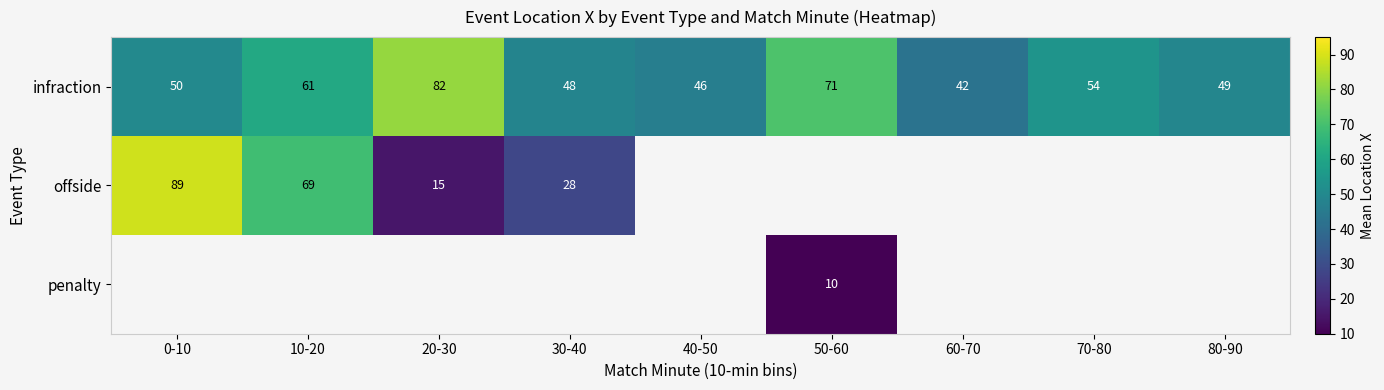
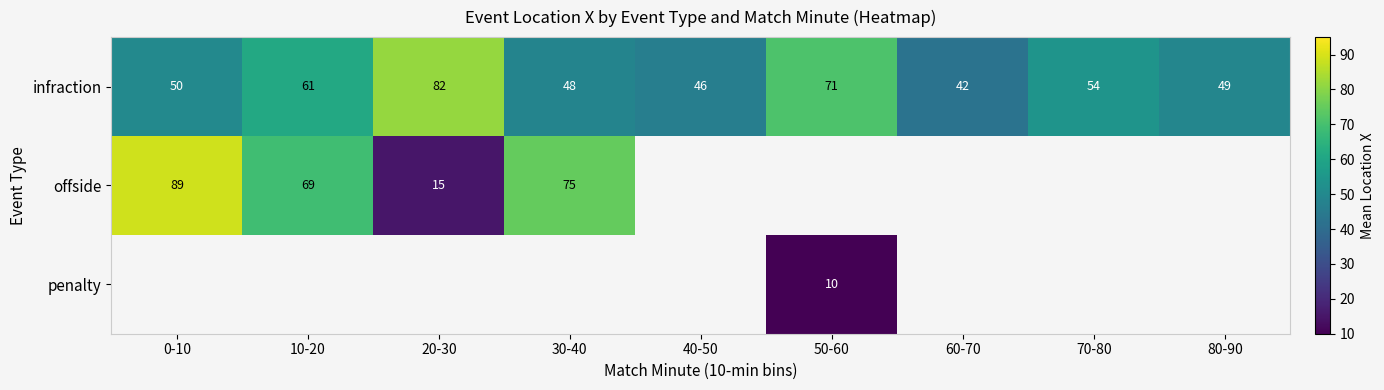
  {
    "infraction": {
      "0-10": 50,
      "10-20": 61,
      "20-30": 82,
      "30-40": 48,
      "40-50": 46,
      "50-60": 71,
      "60-70": 42,
      "70-80": 54,
      "80-90": 49
    },
    "offside": {
      "0-10": 89,
      "10-20": 69,
      "20-30": 15,
-     "30-40": 28
+     "30-40": 75
    },
    "penalty": {
      "50-60": 10
    }
  }
